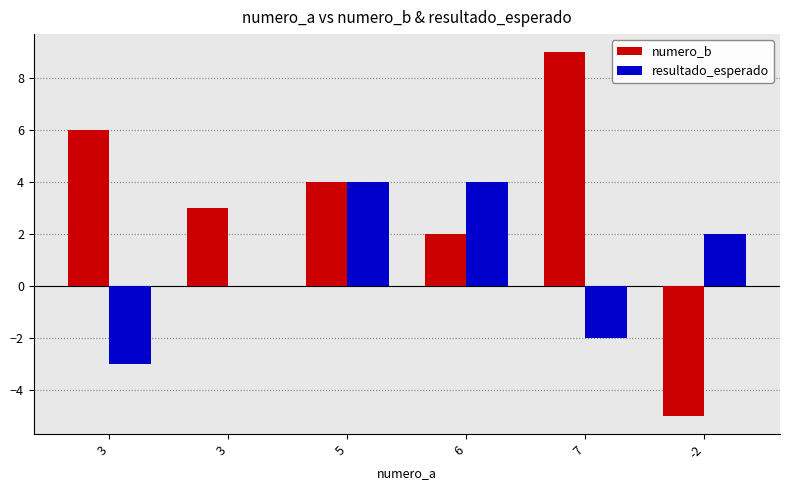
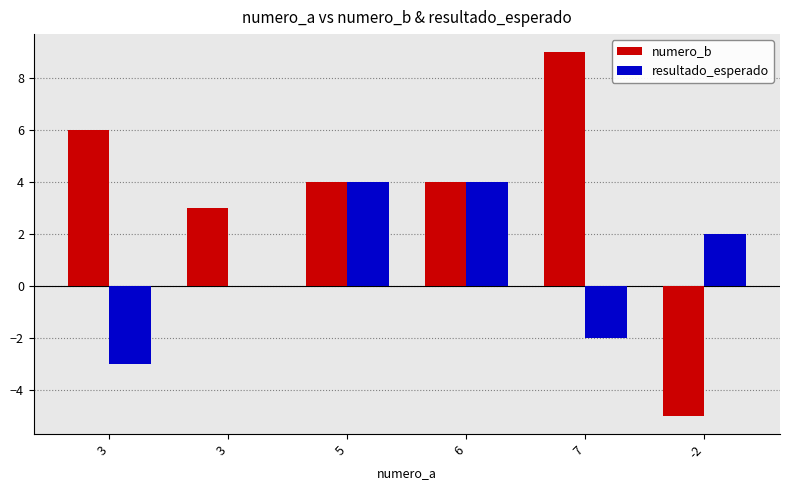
  {
    "numero_b": {
      "5": 4,
-     "6": 2,
+     "6": 4,
      "7": 9,
      "-2": -5
    },
    "resultado_esperado": {
      "5": 4,
      "6": 4,
      "7": -2,
      "-2": 2
    }
  }
